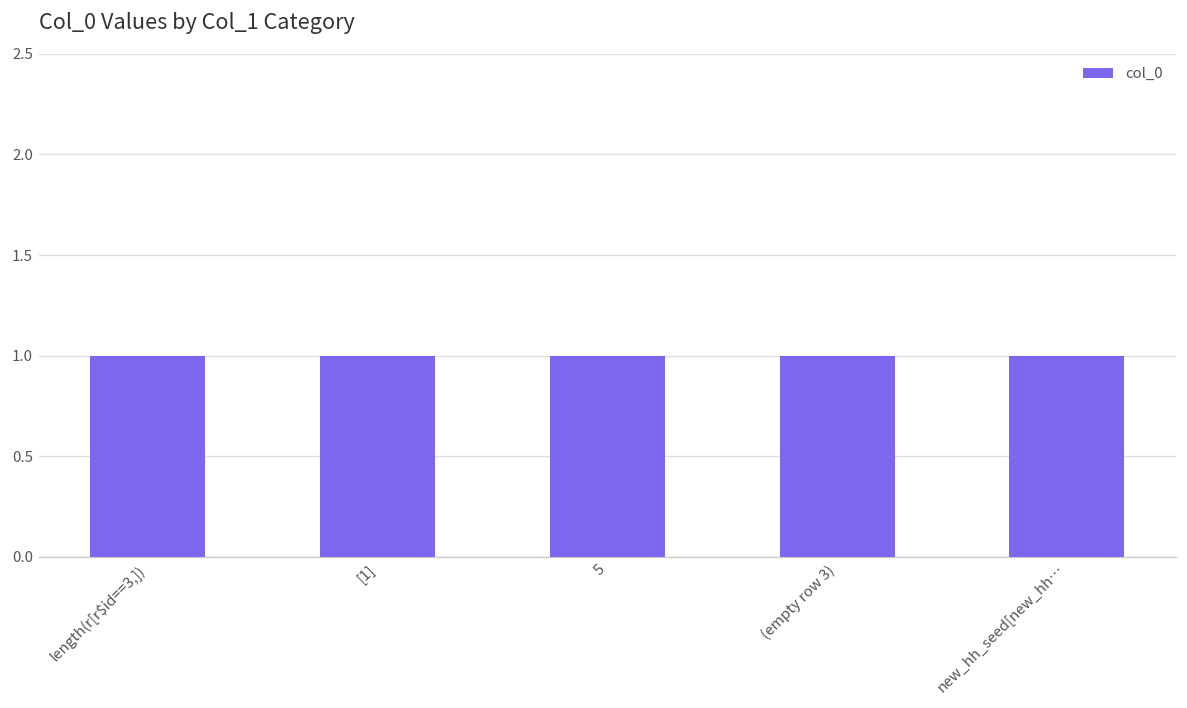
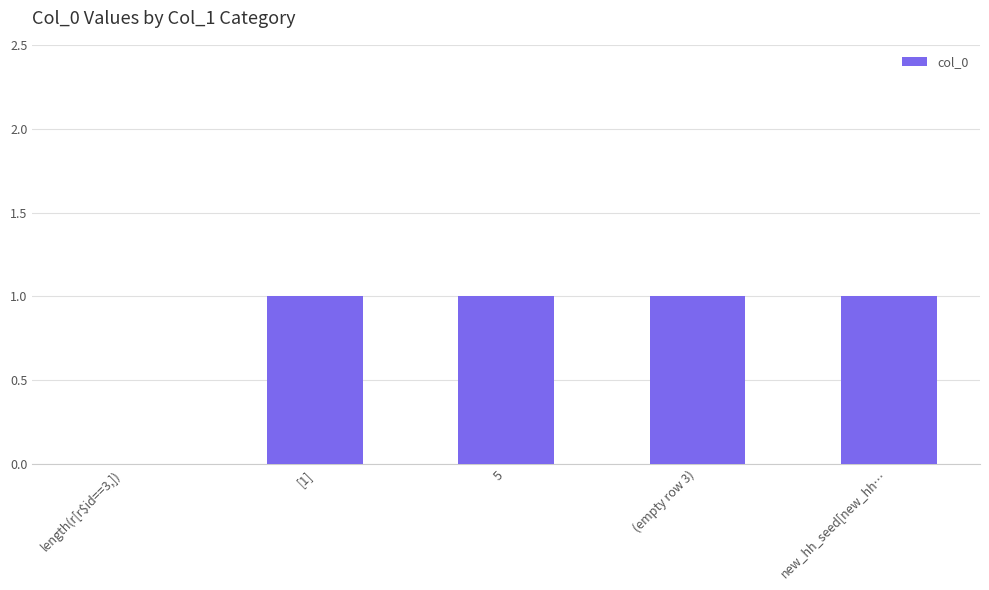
  {
-   "length(r[r$id==3,])": 1,
+   "length(r[r$id==3,])": 0,
    "[1]": 1,
    "5": 1,
    "(empty row 3)": 1,
    "new_hh_seed[new_hh…": 1
  }
